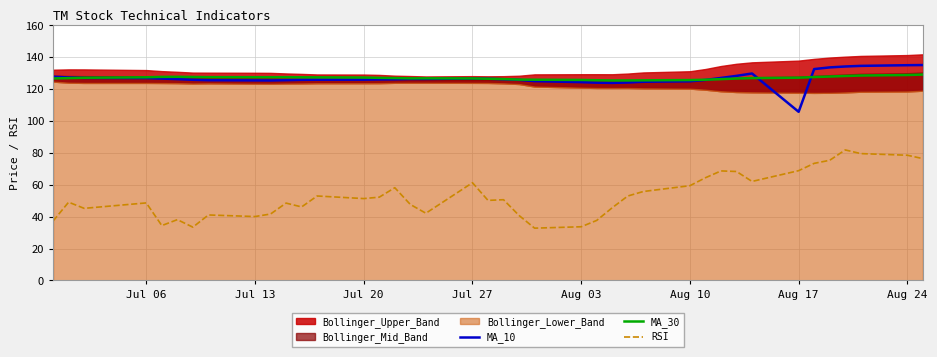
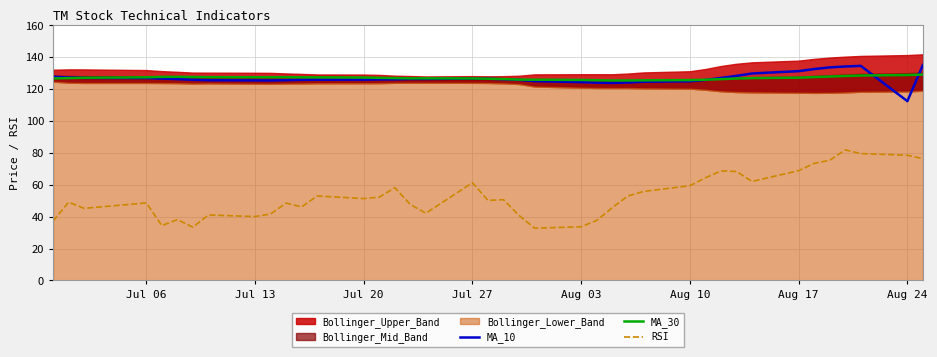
  {
    "MA_10": {
-     "Aug 17": 106,
-     "Aug 24": 135
+     "Aug 17": 131,
+     "Aug 24": 112
    }
  }
